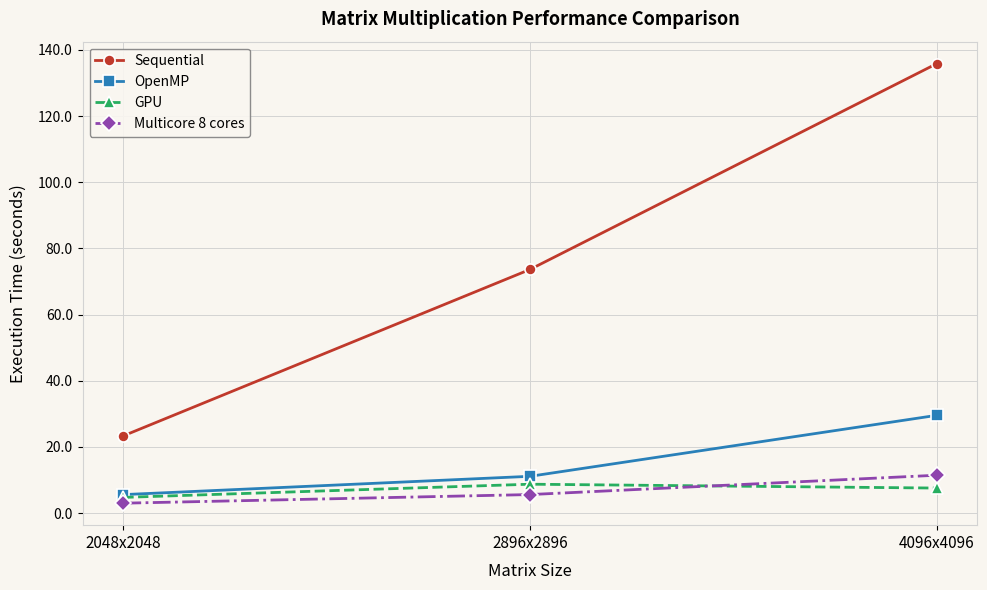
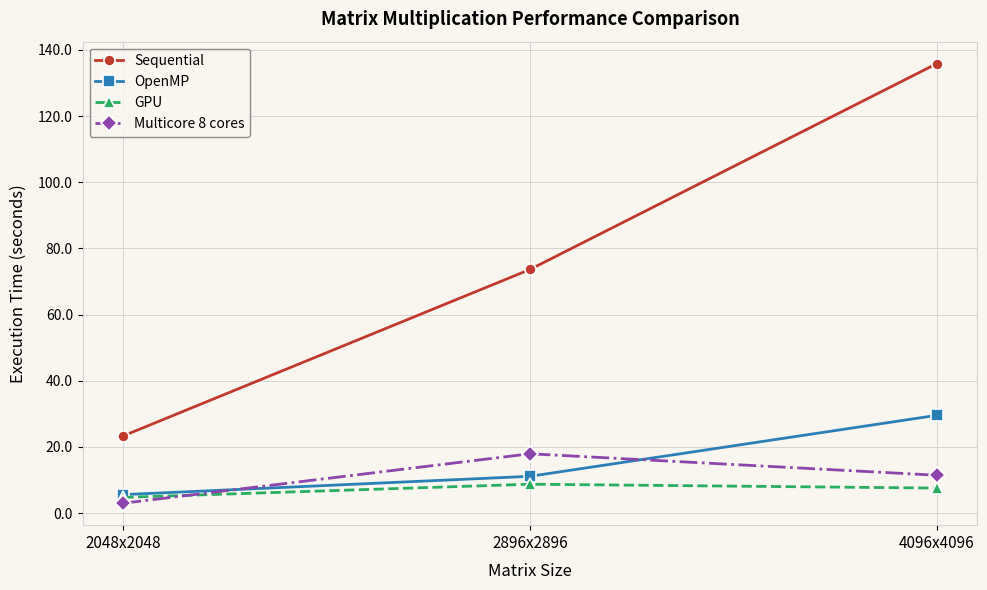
  {
    "Sequential": {
      "2048x2048": 23,
      "2896x2896": 74,
      "4096x4096": 136
    },
    "OpenMP": {
      "2048x2048": 6,
      "2896x2896": 11,
      "4096x4096": 30
    },
    "GPU": {
      "2048x2048": 5,
      "2896x2896": 9,
      "4096x4096": 8
    },
    "Multicore 8 cores": {
      "2048x2048": 3,
-     "2896x2896": 6,
+     "2896x2896": 18,
      "4096x4096": 11
    }
  }
